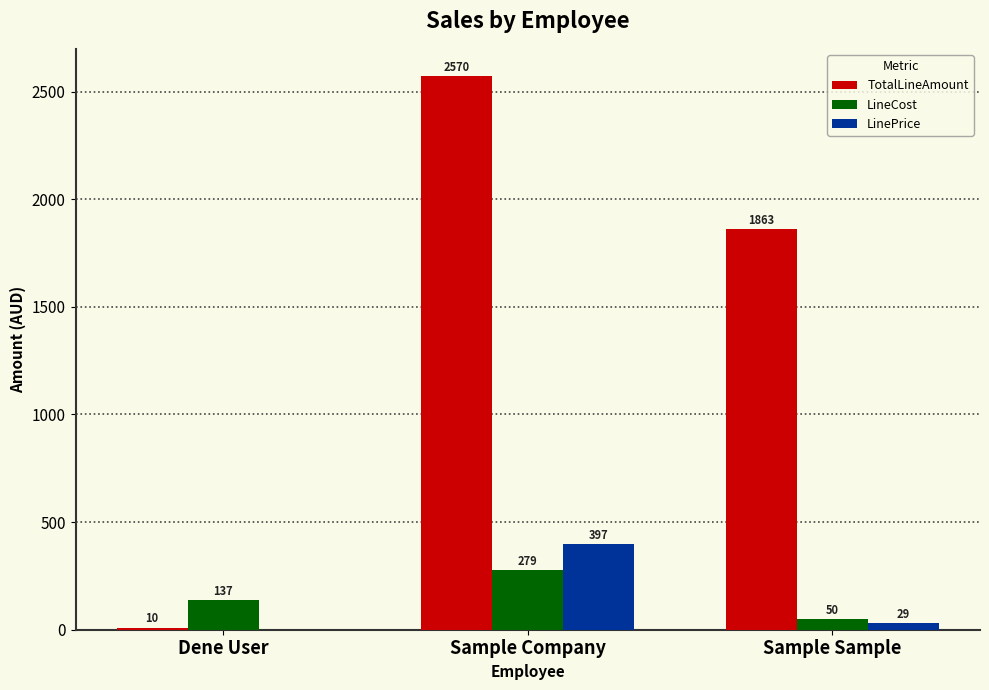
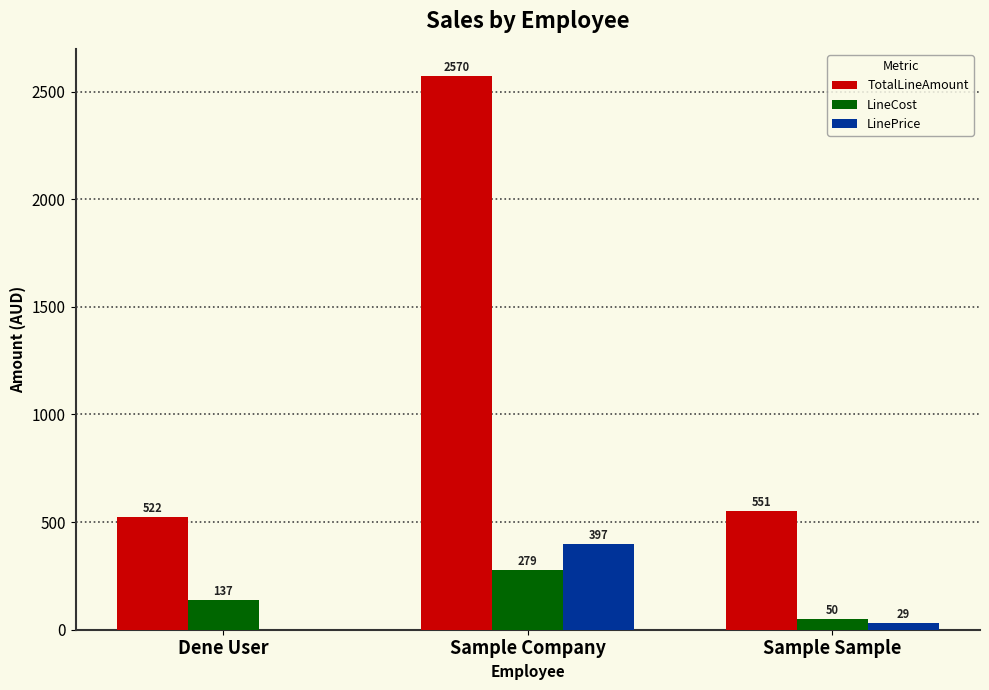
  {
    "TotalLineAmount": {
-     "Dene User": 10,
+     "Dene User": 522,
      "Sample Company": 2570,
-     "Sample Sample": 1863
+     "Sample Sample": 551
    },
    "LineCost": {
      "Dene User": 137,
      "Sample Company": 279,
      "Sample Sample": 50
    },
    "LinePrice": {
      "Sample Company": 397,
      "Sample Sample": 29
    }
  }
